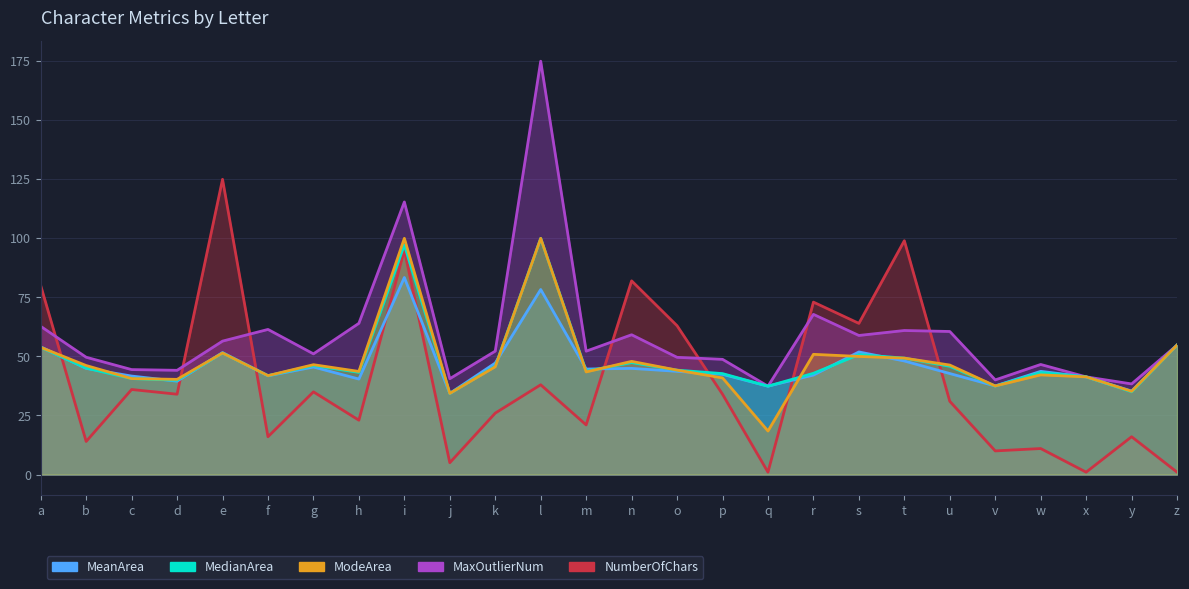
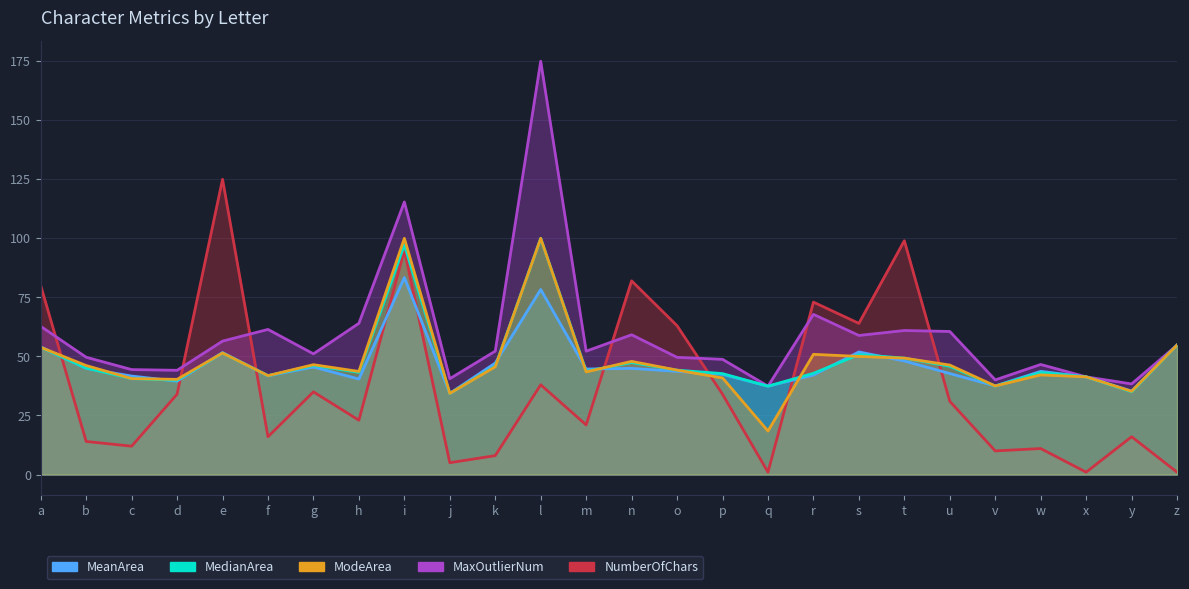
  {
    "NumberOfChars": {
      "a": 80,
      "b": 14,
-     "c": 36,
+     "c": 12,
      "d": 34,
      "e": 125,
      "f": 16,
      "g": 35,
      "h": 23,
      "i": 95,
      "j": 5,
-     "k": 26,
+     "k": 8,
      "l": 38,
      "m": 21,
      "n": 82,
      "o": 63,
      "p": 34,
      "q": 1,
      "r": 73,
      "s": 64,
      "t": 99,
      "u": 31,
      "v": 10,
      "w": 11,
      "x": 1,
      "y": 16,
      "z": 1
    },
    "MaxOutlierNum": {
      "a": 63,
      "b": 50,
      "c": 44,
      "d": 44,
      "e": 56,
      "f": 61,
      "g": 51,
      "h": 64,
      "i": 115,
      "j": 41,
      "k": 52,
      "l": 175,
      "m": 52,
      "n": 59,
      "o": 50,
      "p": 49,
      "r": 68,
      "s": 59,
      "t": 61,
      "u": 61,
      "v": 40,
      "w": 47,
      "y": 38
    },
    "ModeArea": {
      "b": 46,
      "i": 100,
      "p": 41,
      "q": 18,
      "r": 51
    }
  }
